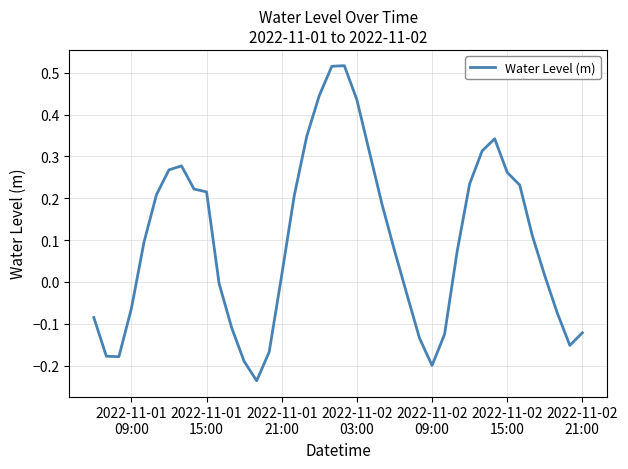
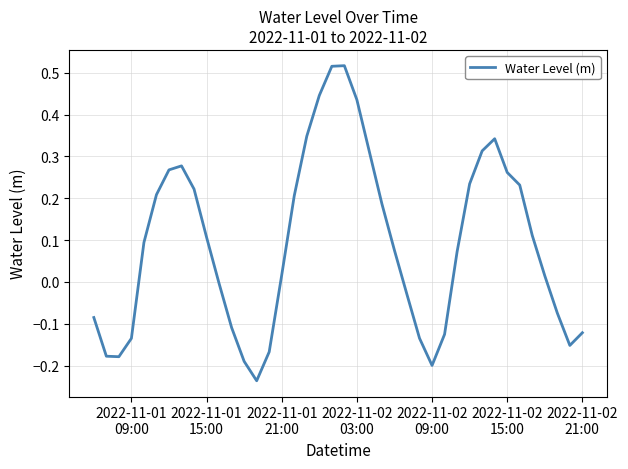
  {
-   "2022-11-01 09:00": -0.06,
-   "2022-11-01 15:00": 0.22,
+   "2022-11-01 09:00": -0.14,
+   "2022-11-01 15:00": 0.11,
    "2022-11-01 21:00": 0.02,
    "2022-11-02 03:00": 0.44,
    "2022-11-02 09:00": -0.20,
    "2022-11-02 15:00": 0.26,
    "2022-11-02 21:00": -0.12
  }
